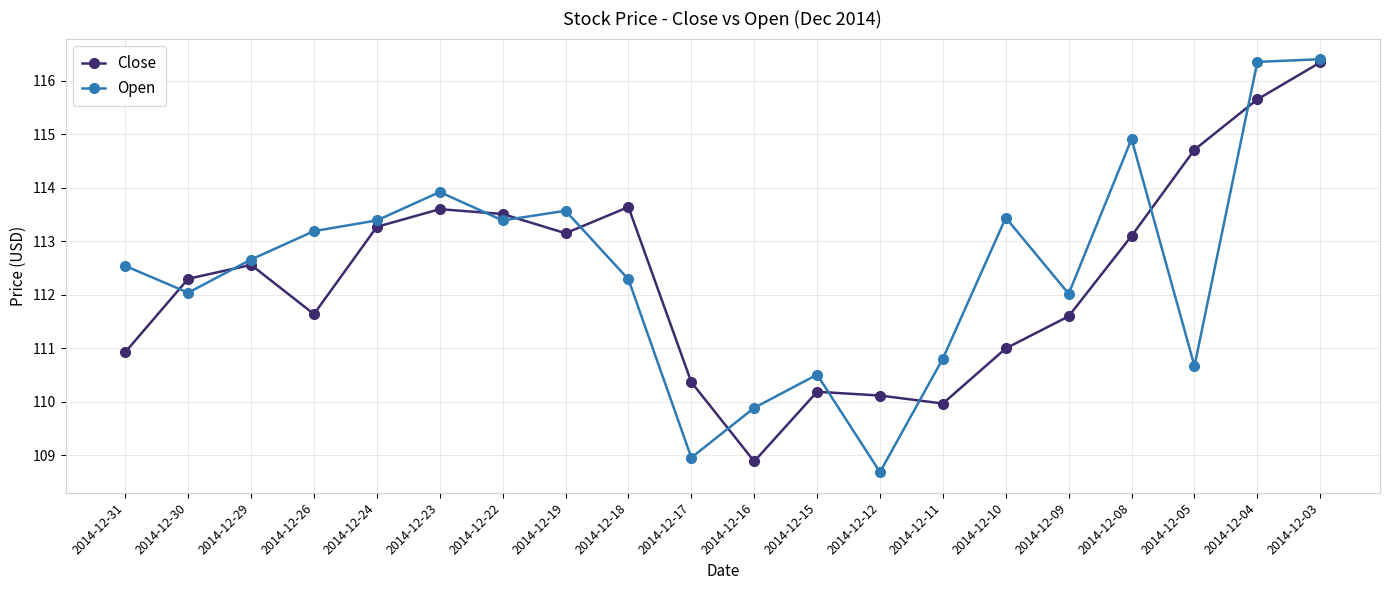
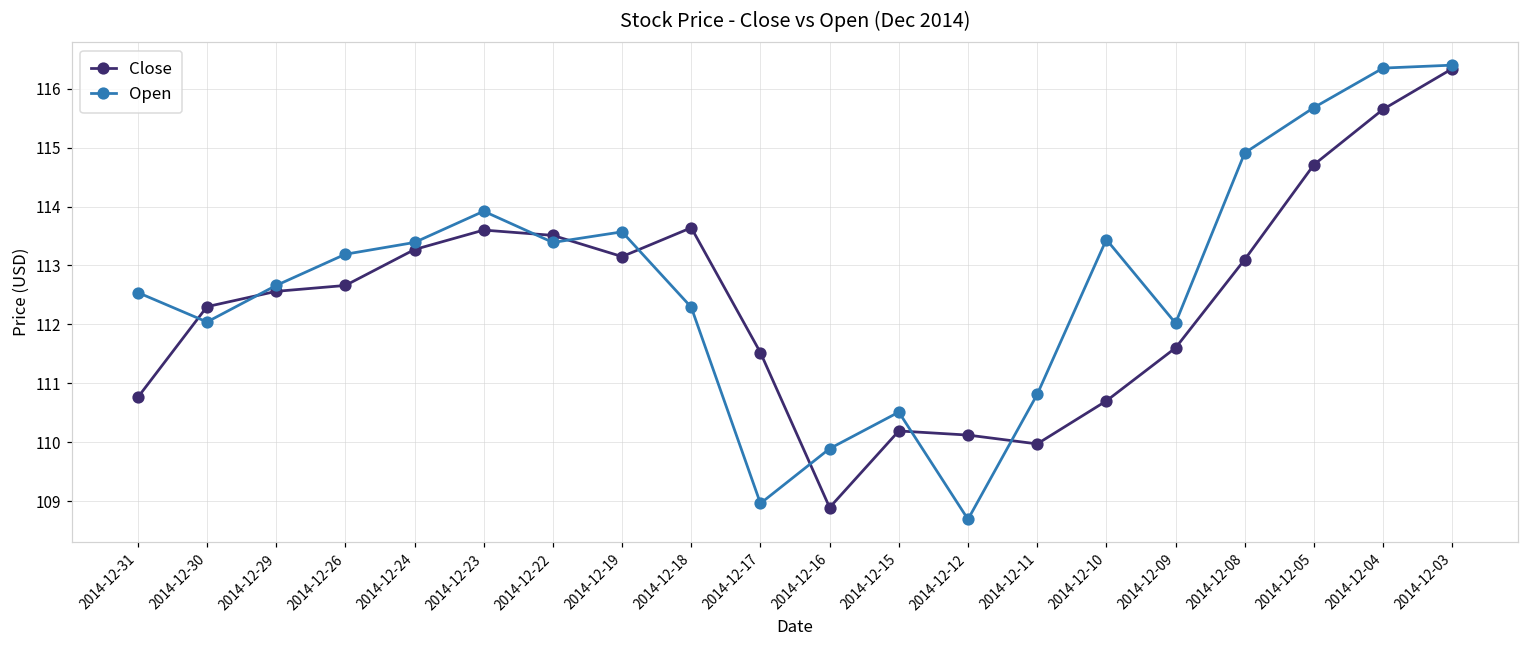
  {
    "Close": {
-     "2014-12-31": 110.9,
+     "2014-12-31": 110.8,
      "2014-12-30": 112.3,
      "2014-12-29": 112.6,
-     "2014-12-26": 111.6,
+     "2014-12-26": 112.7,
      "2014-12-24": 113.3,
      "2014-12-23": 113.6,
      "2014-12-22": 113.5,
      "2014-12-19": 113.2,
      "2014-12-18": 113.6,
-     "2014-12-17": 110.4,
+     "2014-12-17": 111.5,
      "2014-12-16": 108.9,
      "2014-12-15": 110.2,
      "2014-12-12": 110.1,
      "2014-12-11": 110.0,
-     "2014-12-10": 111.0,
+     "2014-12-10": 110.7,
      "2014-12-09": 111.6,
      "2014-12-08": 113.1,
      "2014-12-05": 114.7,
      "2014-12-04": 115.7,
      "2014-12-03": 116.3
    },
    "Open": {
      "2014-12-31": 112.5,
      "2014-12-30": 112.0,
      "2014-12-29": 112.7,
      "2014-12-26": 113.2,
      "2014-12-24": 113.4,
      "2014-12-23": 113.9,
      "2014-12-22": 113.4,
      "2014-12-19": 113.6,
      "2014-12-18": 112.3,
      "2014-12-17": 109.0,
      "2014-12-16": 109.9,
      "2014-12-15": 110.5,
      "2014-12-12": 108.7,
      "2014-12-11": 110.8,
      "2014-12-10": 113.4,
      "2014-12-09": 112.0,
      "2014-12-08": 114.9,
-     "2014-12-05": 110.7,
+     "2014-12-05": 115.7,
      "2014-12-04": 116.4,
      "2014-12-03": 116.4
    }
  }
